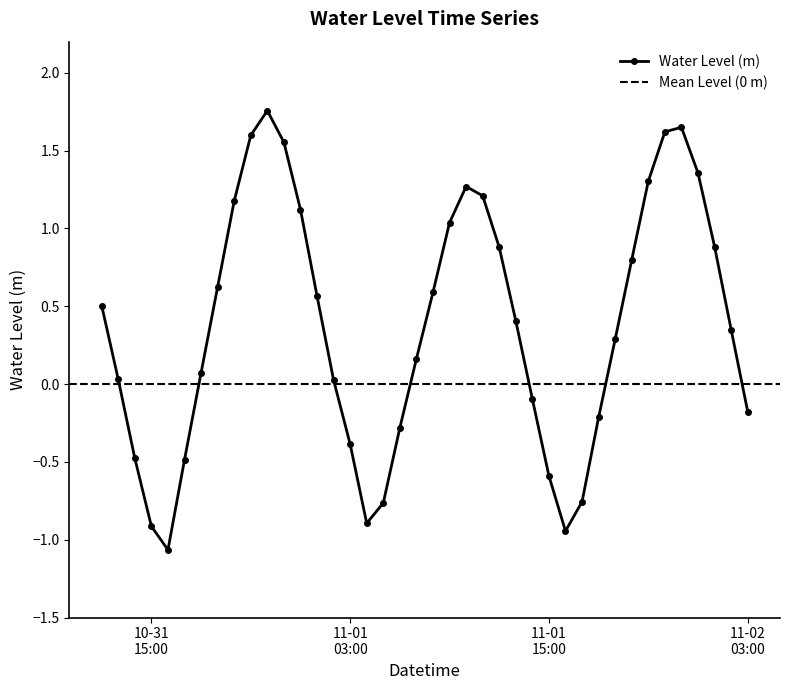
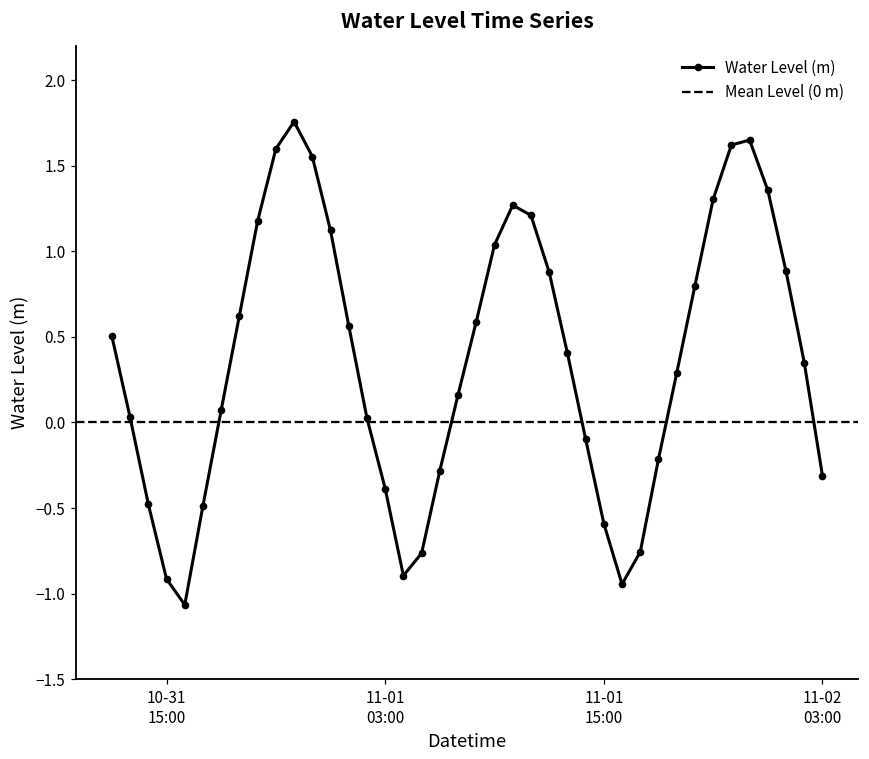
  {
    "10-31 15:00": -0.91,
    "11-01 03:00": -0.39,
    "11-01 15:00": -0.59,
-   "11-02 03:00": -0.18
+   "11-02 03:00": -0.31
  }
